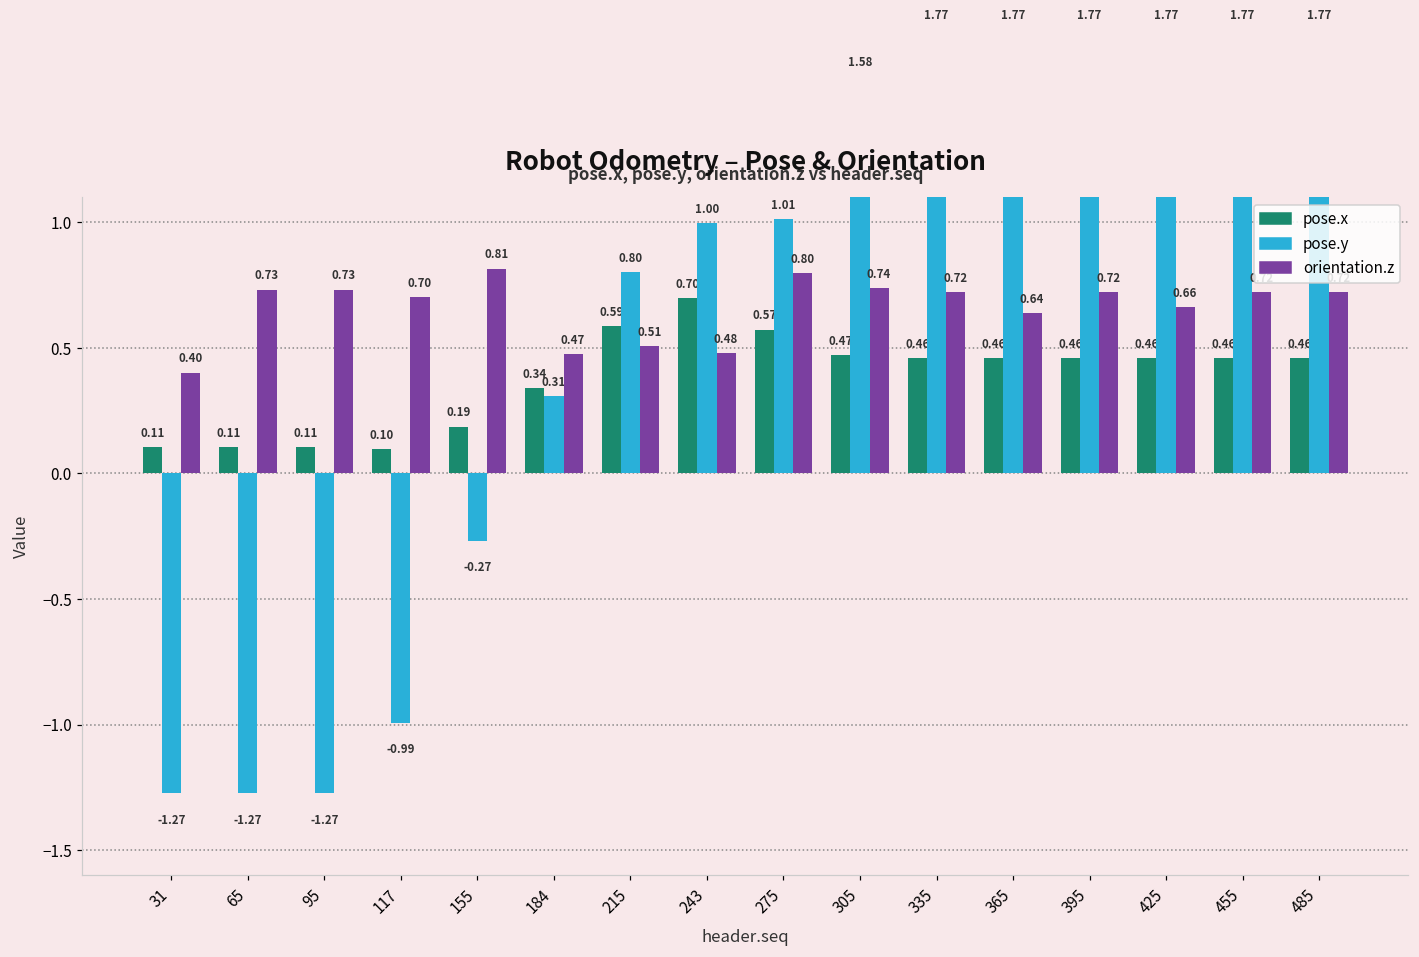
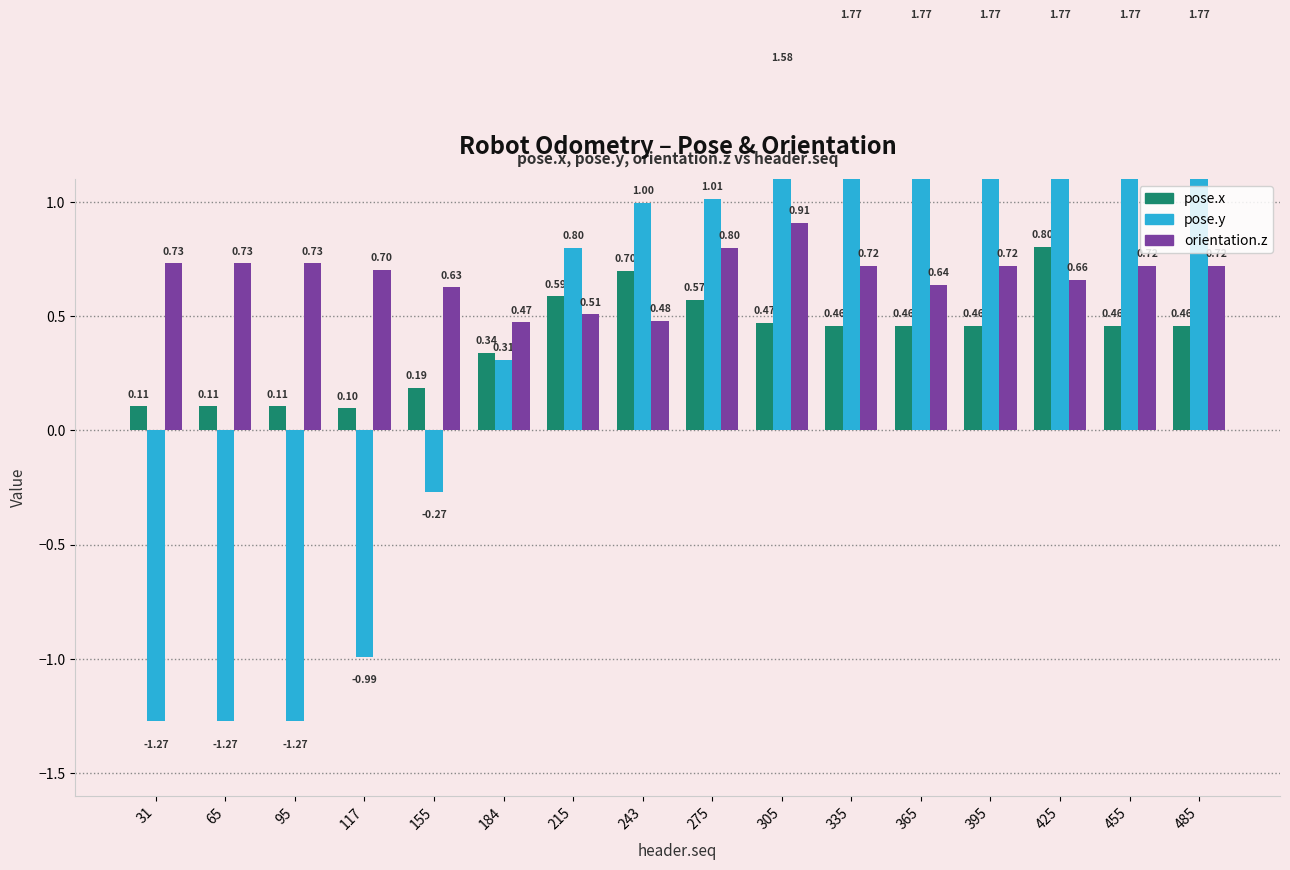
  {
    "pose.x": {
      "31": 0.11,
      "65": 0.11,
      "95": 0.11,
      "117": 0.10,
      "155": 0.19,
      "184": 0.34,
      "215": 0.59,
      "243": 0.70,
      "275": 0.57,
      "305": 0.47,
      "335": 0.46,
      "365": 0.46,
      "395": 0.46,
-     "425": 0.46,
+     "425": 0.80,
      "455": 0.46,
      "485": 0.46
    },
    "pose.y": {
      "31": -1.27,
      "65": -1.27,
      "95": -1.27,
      "117": -0.99,
      "155": -0.27,
      "184": 0.31,
      "215": 0.80,
      "243": 1.00,
      "275": 1.01
    },
    "orientation.z": {
-     "31": 0.40,
+     "31": 0.73,
      "65": 0.73,
      "95": 0.73,
      "117": 0.70,
-     "155": 0.81,
+     "155": 0.63,
      "184": 0.47,
      "215": 0.51,
      "243": 0.48,
      "275": 0.80,
-     "305": 0.74,
+     "305": 0.91,
      "335": 0.72,
      "365": 0.64,
      "395": 0.72,
      "425": 0.66
    }
  }
